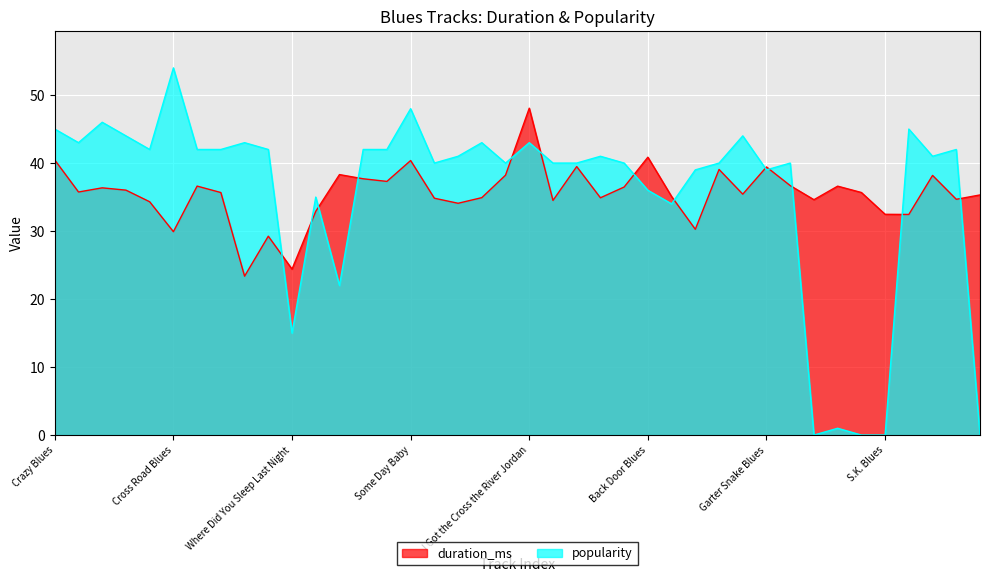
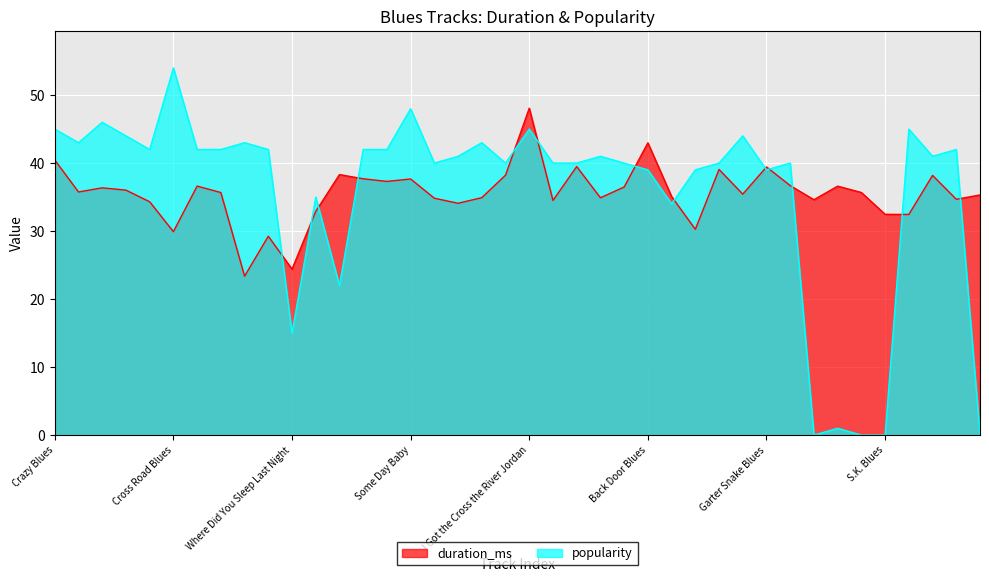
  {
    "duration_ms": {
      "Crazy Blues": 40,
      "Cross Road Blues": 30,
      "Where Did You Sleep Last Night": 24,
-     "Some Day Baby": 40,
+     "Some Day Baby": 38,
      "I Got the Cross the River Jordan": 48,
-     "Back Door Blues": 41,
+     "Back Door Blues": 43,
      "Garter Snake Blues": 39,
      "S.K. Blues": 32
    },
    "popularity": {
      "Crazy Blues": 45,
      "Cross Road Blues": 54,
      "Where Did You Sleep Last Night": 15,
      "Some Day Baby": 48,
-     "I Got the Cross the River Jordan": 43,
-     "Back Door Blues": 36,
+     "I Got the Cross the River Jordan": 45,
+     "Back Door Blues": 39,
      "Garter Snake Blues": 39,
      "S.K. Blues": 0
    }
  }
